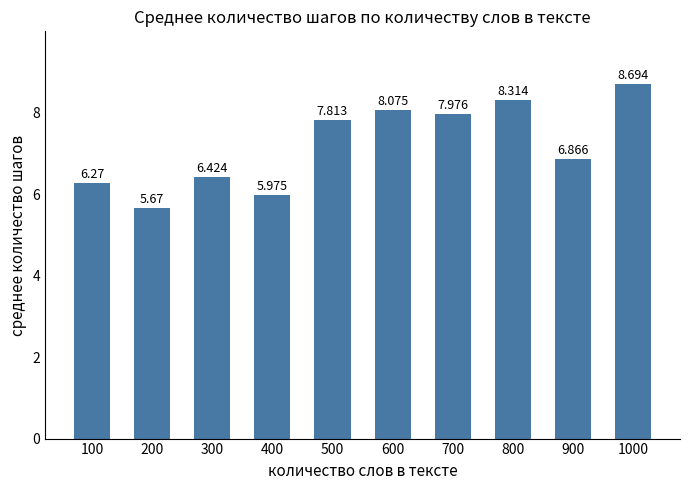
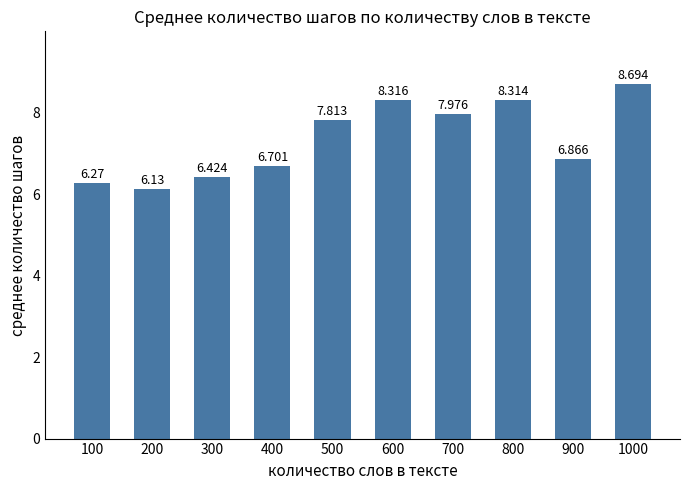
  {
    "100": 6.27,
-   "200": 5.67,
+   "200": 6.13,
    "300": 6.424,
-   "400": 5.975,
+   "400": 6.701,
    "500": 7.813,
-   "600": 8.075,
+   "600": 8.316,
    "700": 7.976,
    "800": 8.314,
    "900": 6.866,
    "1000": 8.694
  }
